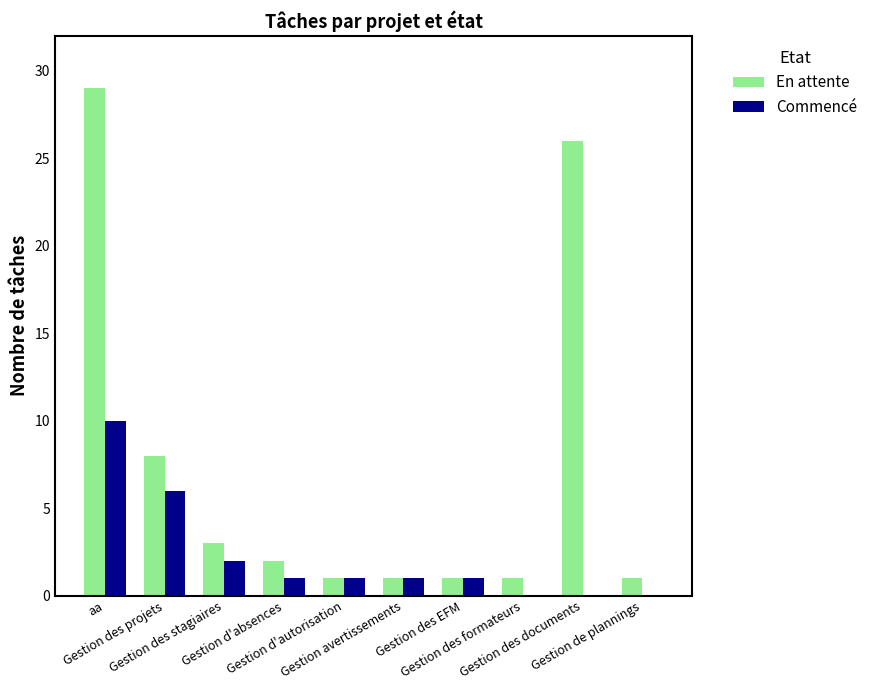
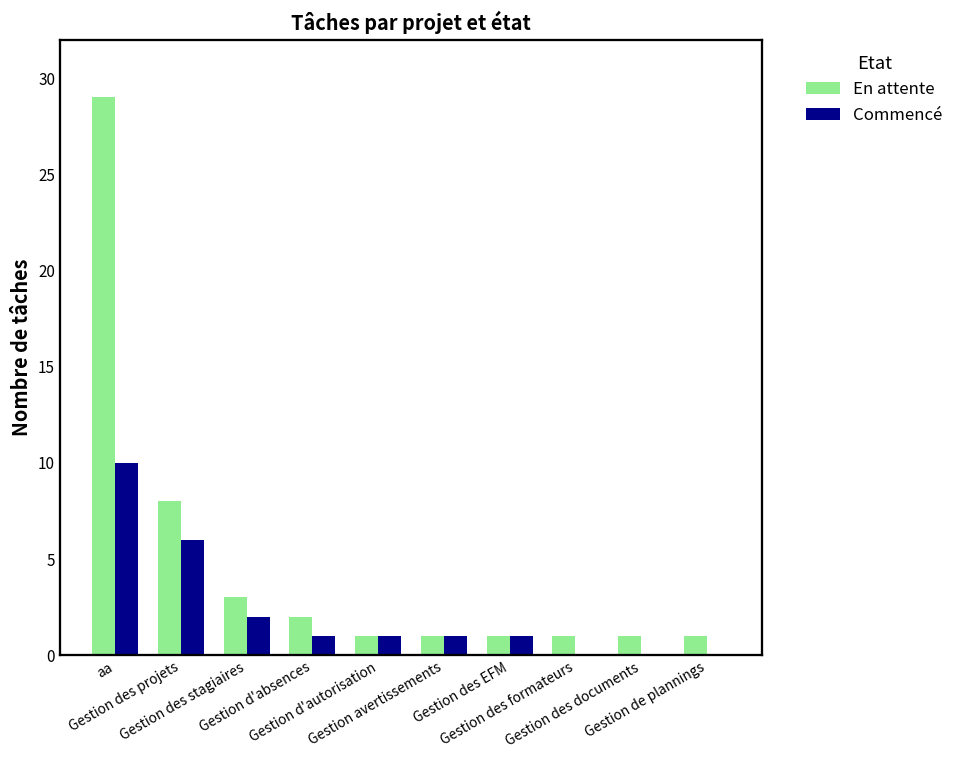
  {
    "En attente": {
      "aa": 29,
      "Gestion des projets": 8,
      "Gestion des stagiaires": 3,
      "Gestion d'absences": 2,
      "Gestion d'autorisation": 1,
      "Gestion avertissements": 1,
      "Gestion des EFM": 1,
      "Gestion des formateurs": 1,
-     "Gestion des documents": 26,
+     "Gestion des documents": 1,
      "Gestion de plannings": 1
    },
    "Commencé": {
      "aa": 10,
      "Gestion des projets": 6,
      "Gestion des stagiaires": 2,
      "Gestion d'absences": 1,
      "Gestion d'autorisation": 1,
      "Gestion avertissements": 1,
      "Gestion des EFM": 1,
      "Gestion des formateurs": 0,
      "Gestion des documents": 0,
      "Gestion de plannings": 0
    }
  }
